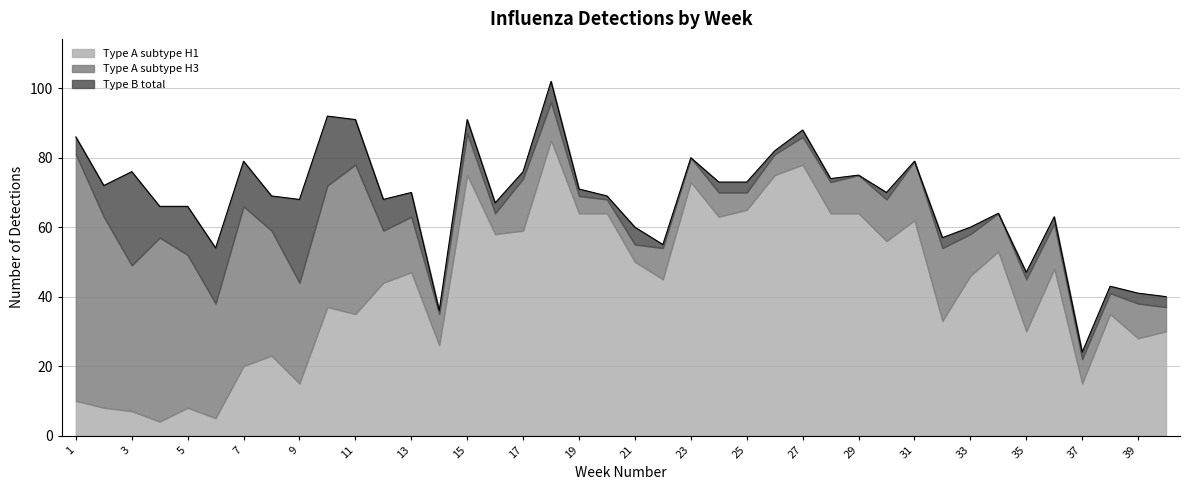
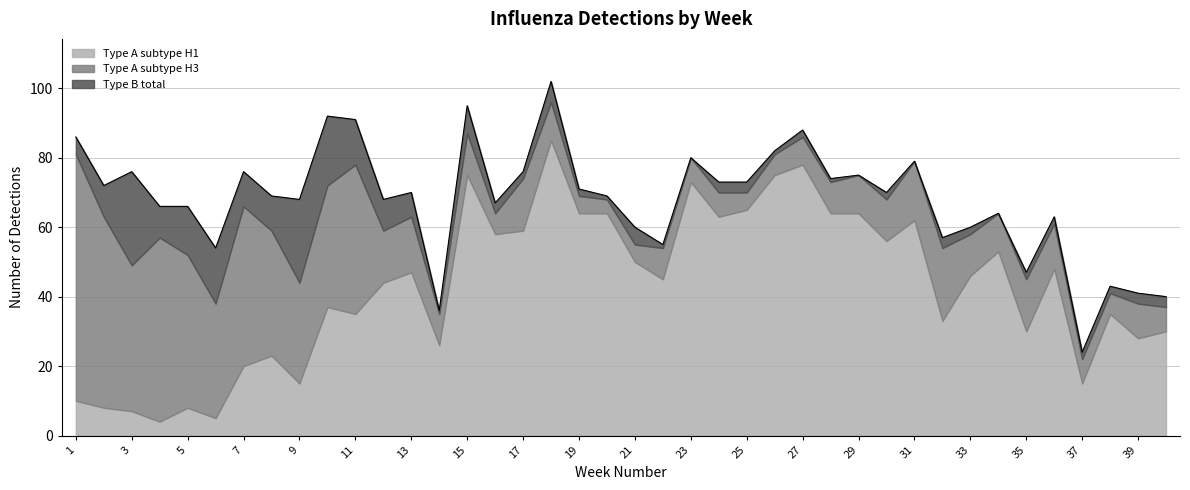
  {
    "Type A subtype H1": {
      "1": 10,
      "3": 7,
      "5": 8,
      "7": 20,
      "9": 15,
      "11": 35,
      "13": 47,
      "15": 75,
      "17": 59,
      "19": 64,
      "21": 50,
      "23": 73,
      "25": 65,
      "27": 78,
      "29": 64,
      "31": 62,
      "33": 46,
      "35": 30,
      "37": 15,
      "39": 28
    },
    "Type A subtype H3": {
      "1": 71,
      "3": 42,
      "5": 44,
      "7": 46,
      "9": 29,
      "11": 43,
      "13": 16,
      "15": 12,
      "17": 15,
      "19": 5,
      "21": 5,
      "25": 5,
      "27": 8,
      "33": 12,
      "35": 15,
      "37": 7,
      "39": 10
    },
    "Type B total": {
      "1": 5,
      "3": 27,
      "5": 14,
-     "7": 13,
+     "7": 10,
      "9": 24,
      "11": 13,
      "13": 7,
-     "15": 4,
+     "15": 8,
      "17": 2,
      "19": 2,
      "21": 5,
      "25": 3,
      "27": 2,
      "33": 2,
      "35": 2,
      "37": 2,
      "39": 3
    }
  }
